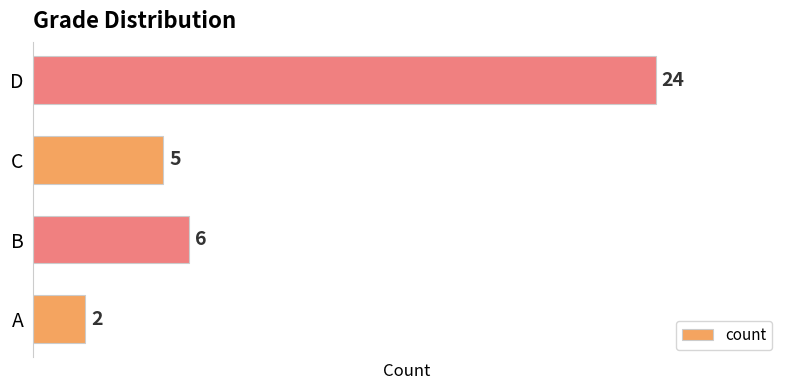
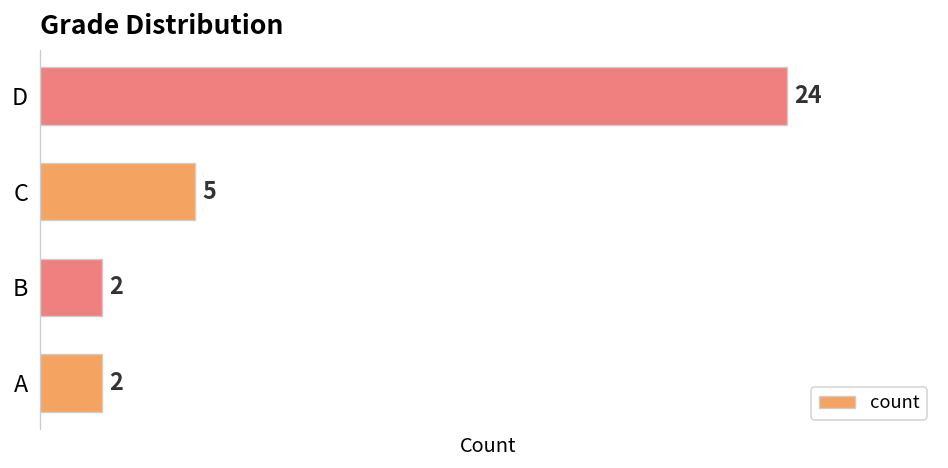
  {
    "D": 24,
    "C": 5,
-   "B": 6,
+   "B": 2,
    "A": 2
  }
